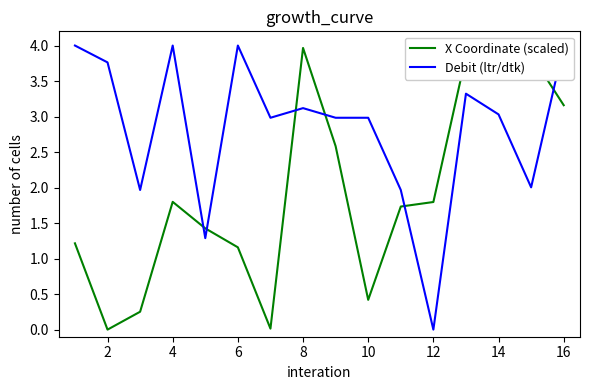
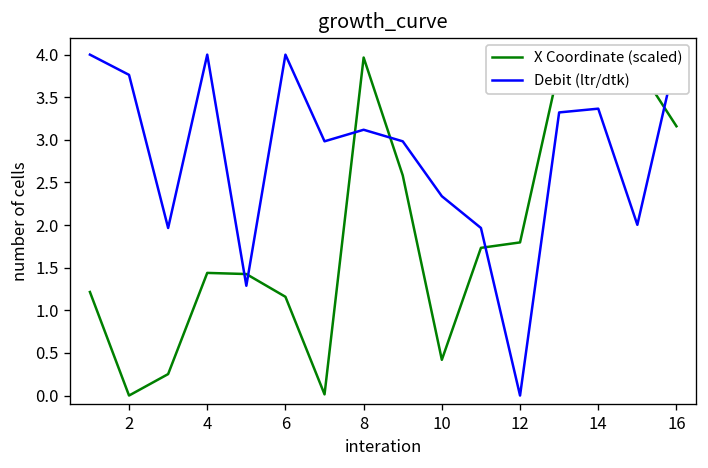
  {
    "X Coordinate (scaled)": {
      "2": 0.0,
-     "4": 1.8,
+     "4": 1.4,
      "6": 1.2,
      "8": 4.0,
      "10": 0.4,
      "12": 1.8,
      "16": 3.2
    },
    "Debit (ltr/dtk)": {
      "2": 3.8,
      "4": 4.0,
      "6": 4.0,
      "8": 3.1,
-     "10": 3.0,
+     "10": 2.3,
      "12": 0.0,
-     "14": 3.0
+     "14": 3.4
    }
  }
